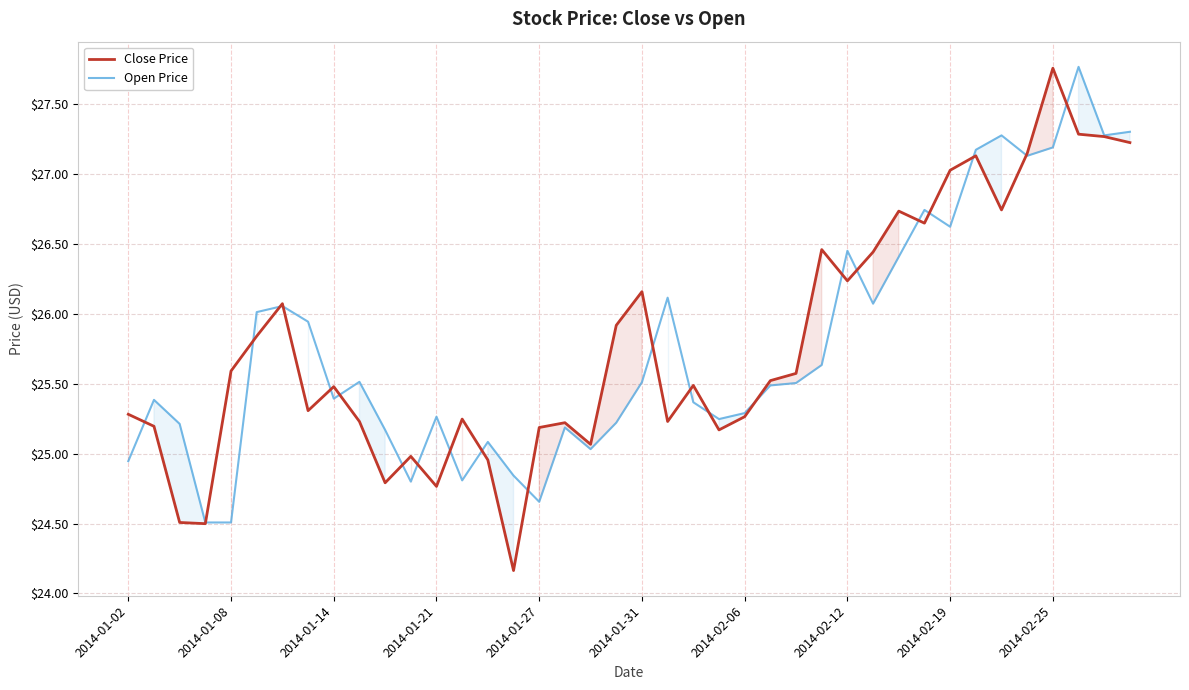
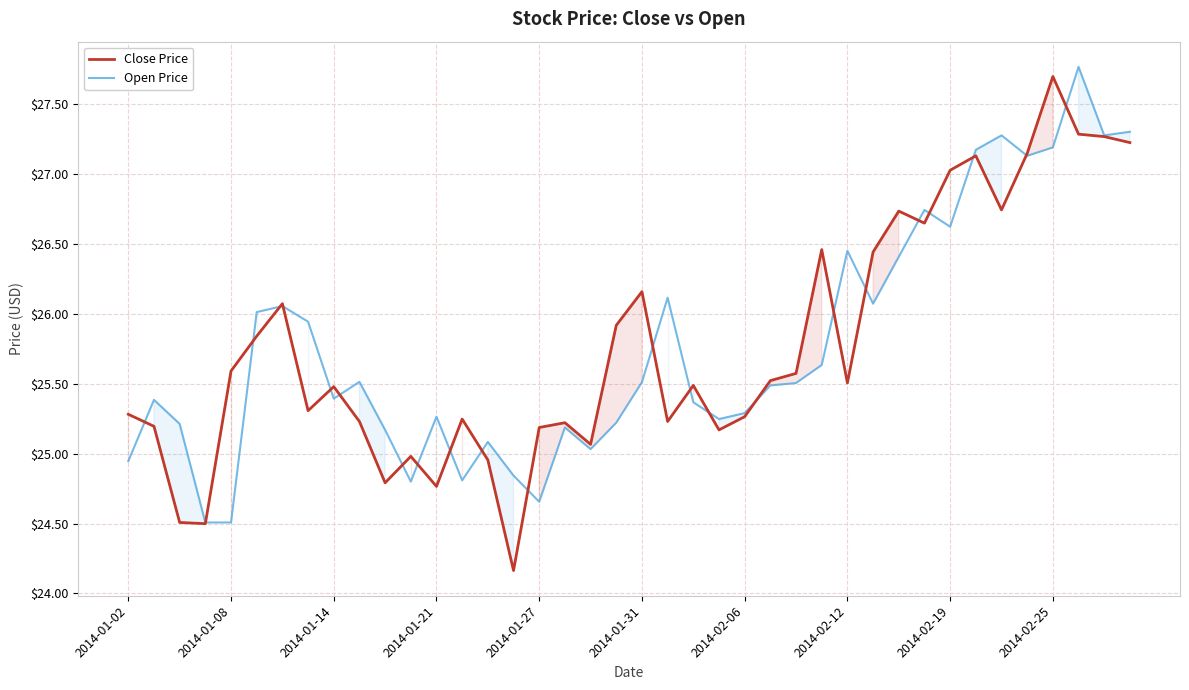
  {
    "Close Price": {
      "2014-01-02": "$25.28",
      "2014-01-08": "$25.59",
      "2014-01-14": "$25.48",
      "2014-01-21": "$24.77",
      "2014-01-27": "$25.19",
      "2014-01-31": "$26.16",
      "2014-02-06": "$25.27",
-     "2014-02-12": "$26.24",
+     "2014-02-12": "$25.51",
      "2014-02-19": "$27.03",
-     "2014-02-25": "$27.76"
+     "2014-02-25": "$27.70"
    },
    "Open Price": {
      "2014-01-02": "$24.95",
      "2014-01-08": "$24.51",
      "2014-01-14": "$25.39",
      "2014-01-21": "$25.27",
      "2014-01-27": "$24.66",
      "2014-01-31": "$25.51",
      "2014-02-06": "$25.29",
      "2014-02-12": "$26.45",
      "2014-02-19": "$26.62",
      "2014-02-25": "$27.19"
    }
  }
